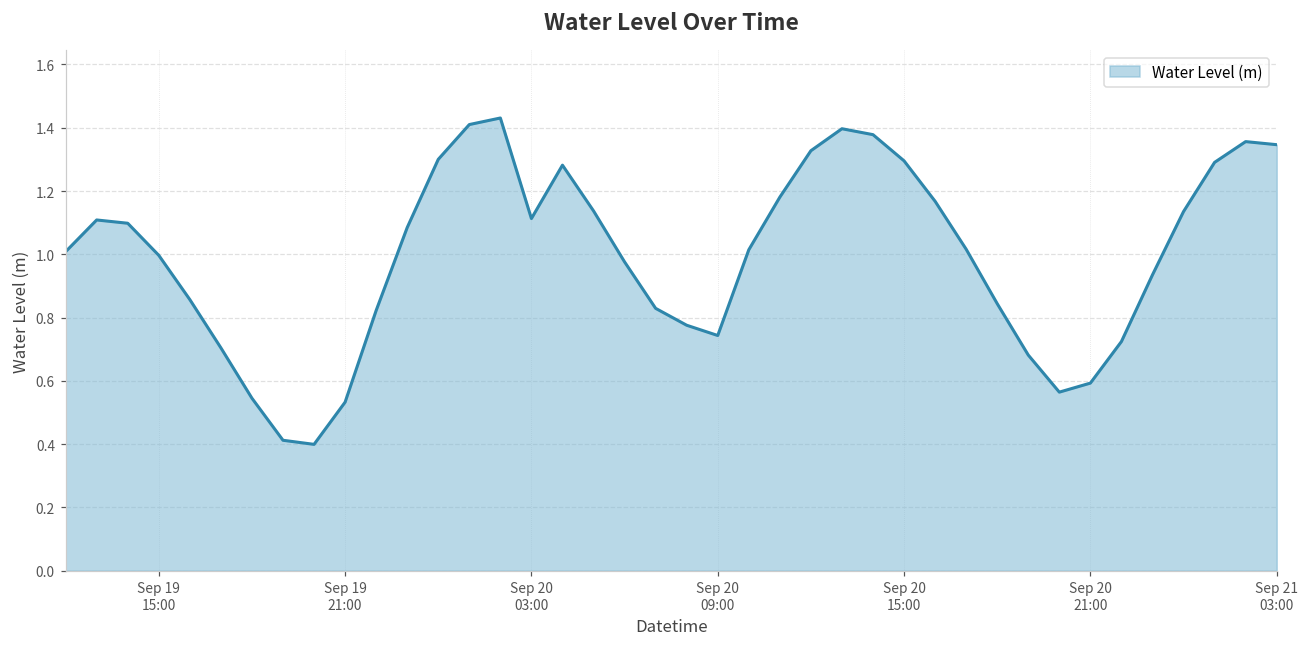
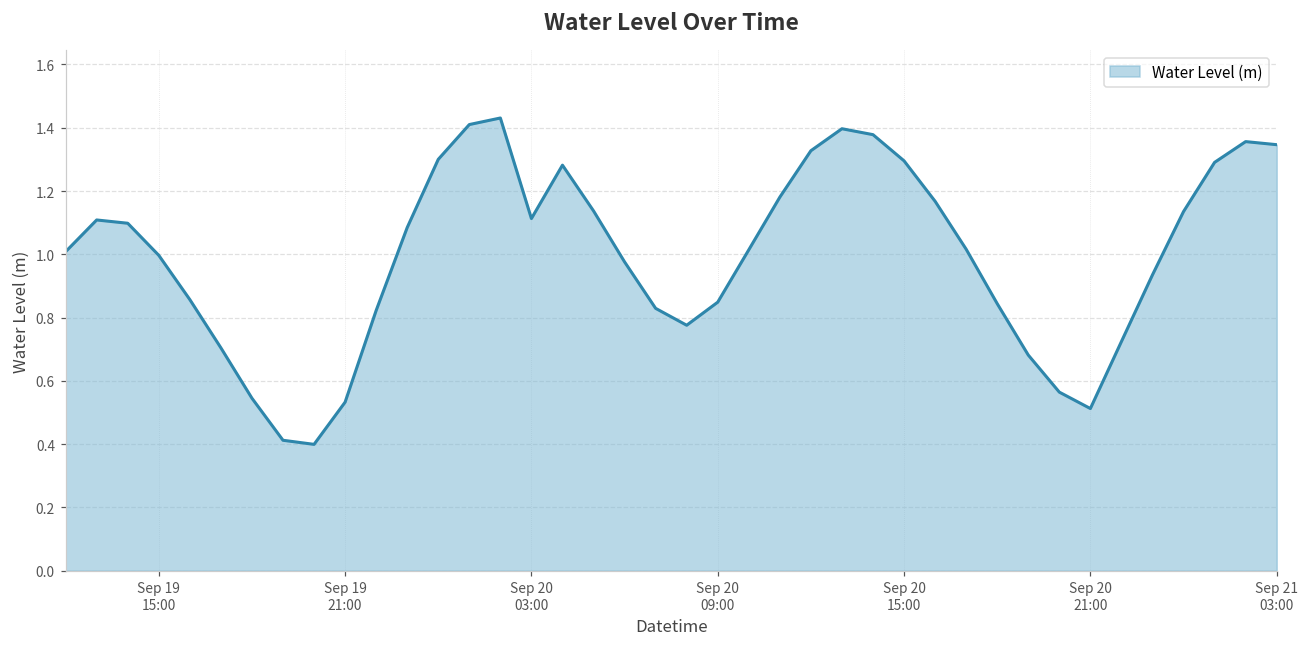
  {
    "Sep 19 15:00": 1.00,
    "Sep 19 21:00": 0.53,
    "Sep 20 03:00": 1.11,
-   "Sep 20 09:00": 0.74,
+   "Sep 20 09:00": 0.85,
    "Sep 20 15:00": 1.30,
-   "Sep 20 21:00": 0.59,
+   "Sep 20 21:00": 0.51,
    "Sep 21 03:00": 1.35
  }
